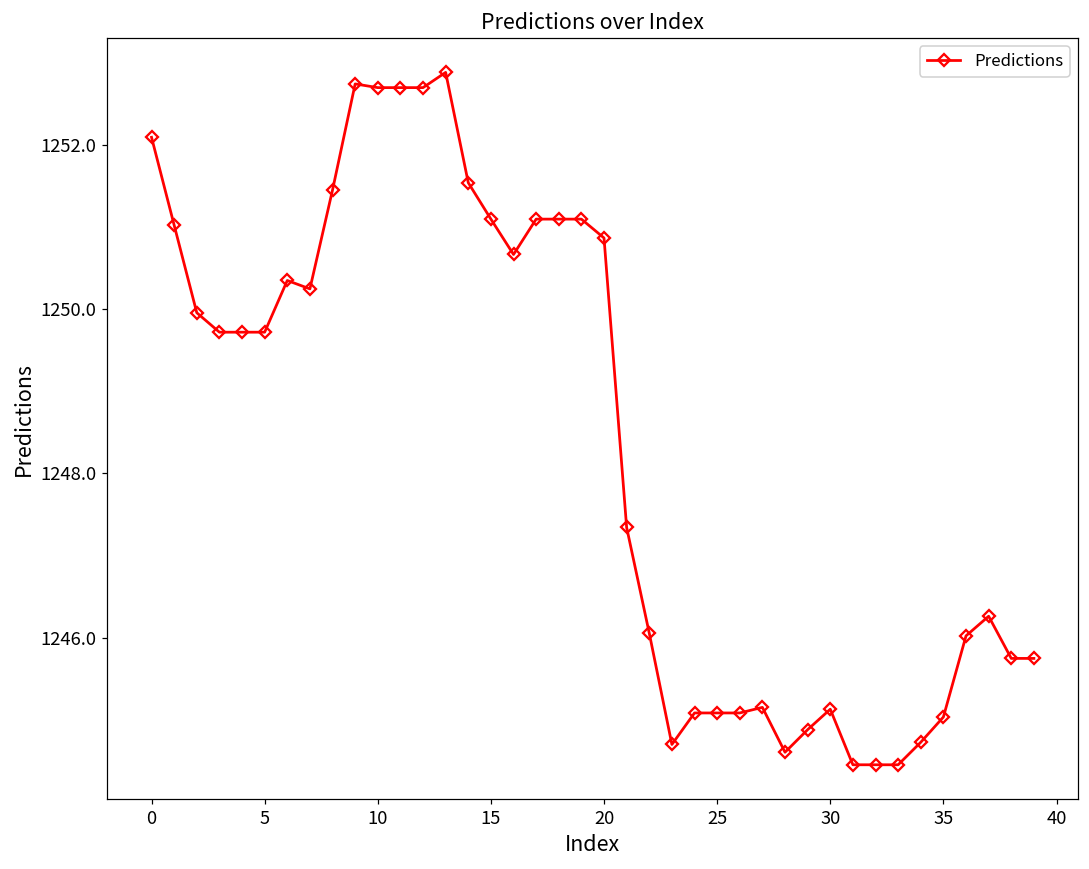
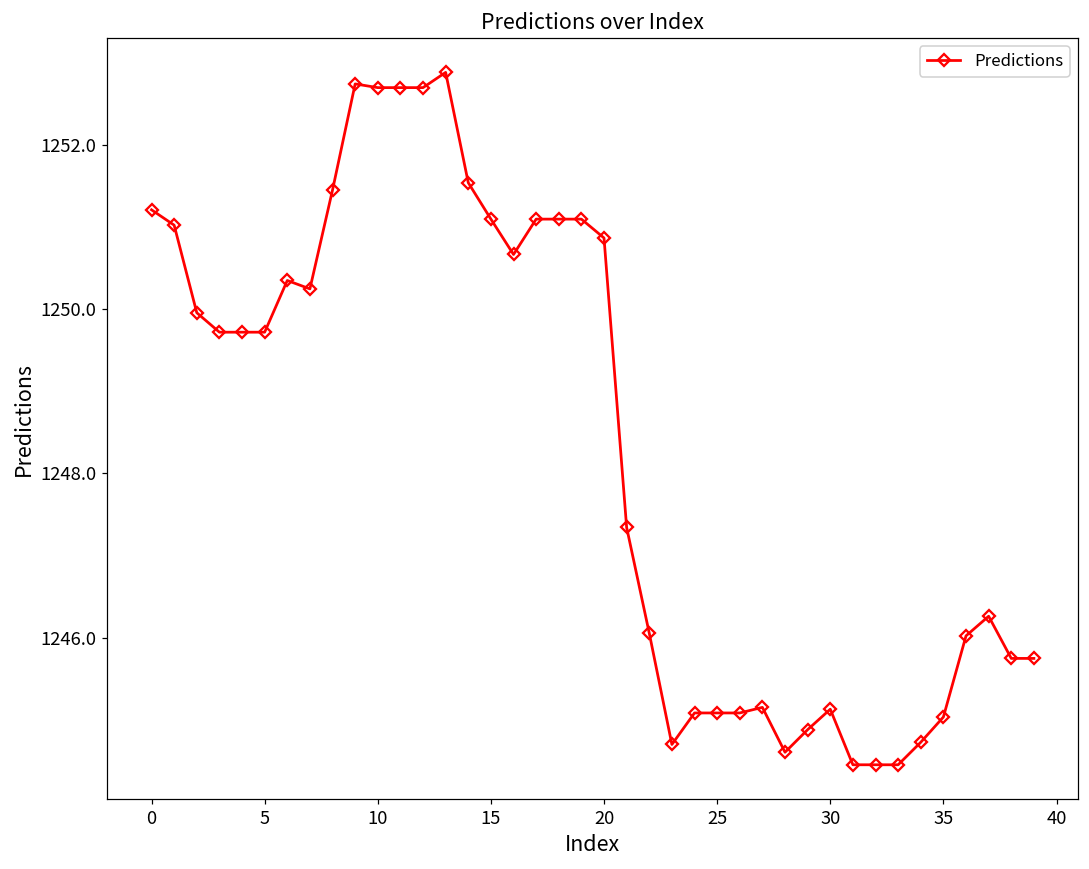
  {
-   "0": 1252.1,
+   "0": 1251.2,
    "5": 1249.7,
    "10": 1252.7,
    "15": 1251.1,
    "20": 1250.9,
    "25": 1245.1,
    "30": 1245.1,
    "35": 1245.0
  }
